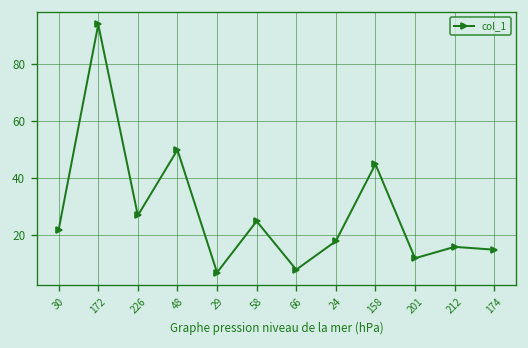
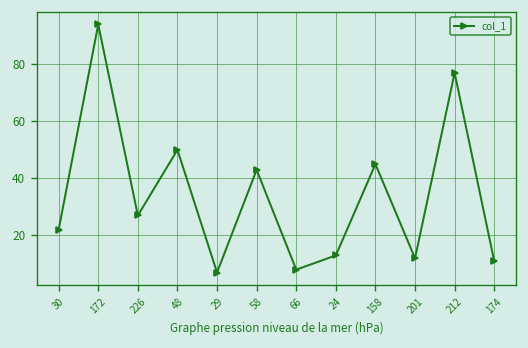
  {
    "30": 22,
    "172": 94,
    "226": 27,
    "48": 50,
    "29": 7,
-   "58": 25,
+   "58": 43,
    "66": 8,
-   "24": 18,
+   "24": 13,
    "158": 45,
    "201": 12,
-   "212": 16,
-   "174": 15
+   "212": 77,
+   "174": 11
  }
